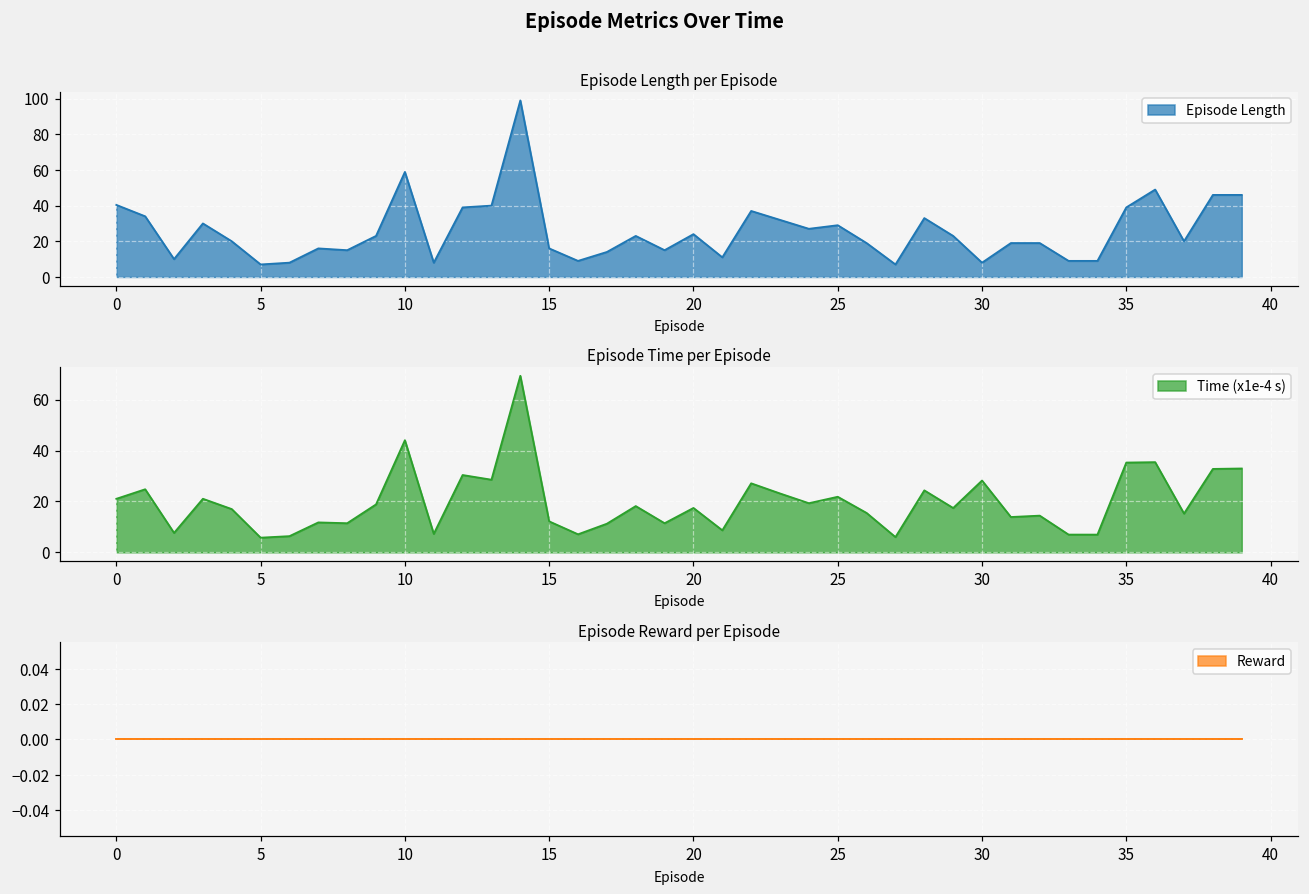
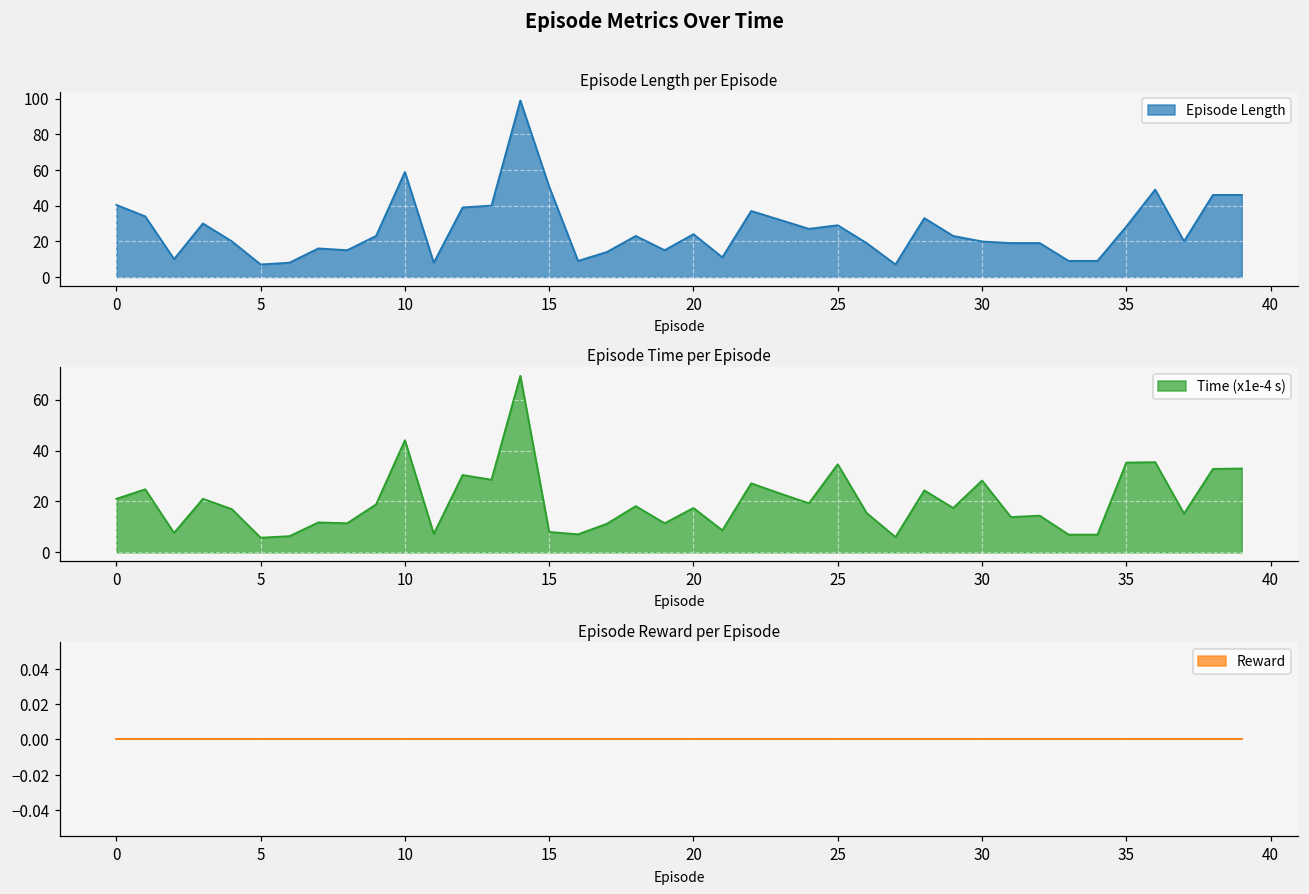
  {
    "Episode Length per Episode": {
      "0": 40,
      "5": 7,
      "10": 59,
-     "15": 16,
+     "15": 51,
      "20": 24,
      "25": 29,
-     "30": 8,
-     "35": 39
+     "30": 20,
+     "35": 28
    },
    "Episode Time per Episode": {
      "0": 21,
      "5": 6,
      "10": 44,
-     "15": 12,
+     "15": 8,
      "20": 17,
-     "25": 22,
+     "25": 35,
      "30": 28,
      "35": 35
    },
    "Episode Reward per Episode": {
      "0": 0.000,
      "5": 0.000,
      "10": 0.000,
      "15": 0.000,
      "20": 0.000,
      "25": 0.000,
      "30": 0.000,
      "35": 0.000
    }
  }
